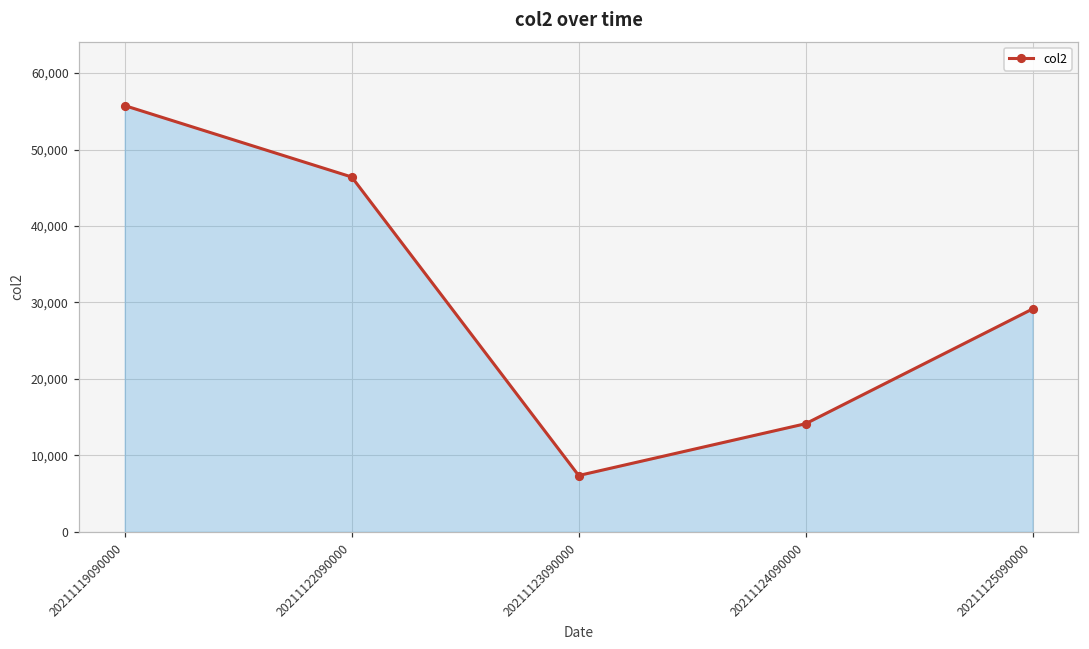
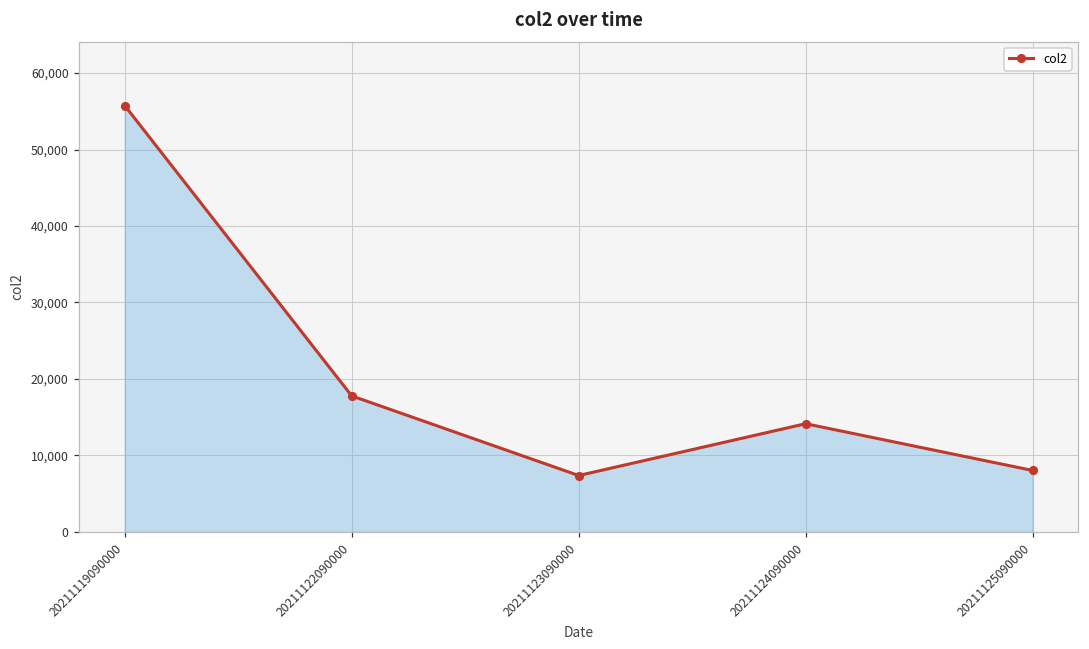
  {
    "20211119090000": "56,000",
-   "20211122090000": "46,000",
+   "20211122090000": "18,000",
    "20211123090000": "7,000",
    "20211124090000": "14,000",
-   "20211125090000": "29,000"
+   "20211125090000": "8,000"
  }
